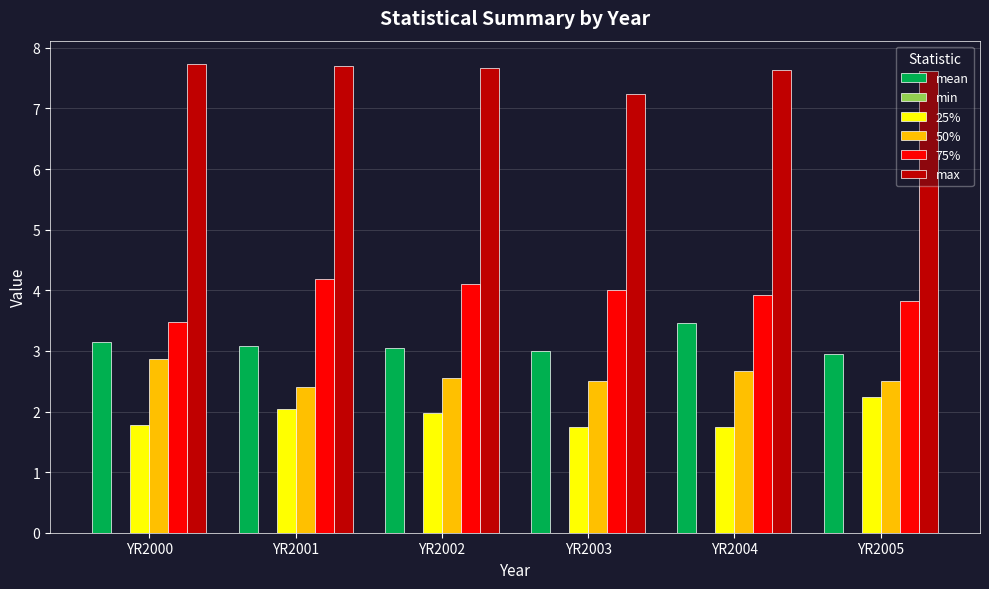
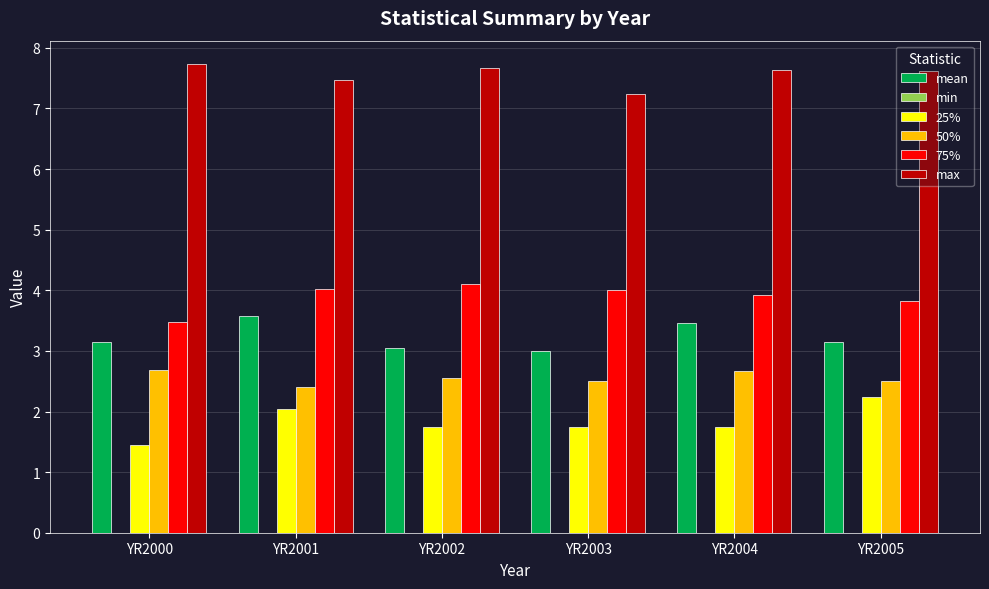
  {
    "mean": {
      "YR2000": 3.2,
-     "YR2001": 3.1,
+     "YR2001": 3.6,
      "YR2002": 3.0,
      "YR2003": 3.0,
      "YR2004": 3.5,
-     "YR2005": 3.0
+     "YR2005": 3.2
    },
    "min": {
      "YR2000": 0.0,
      "YR2001": 0.0,
      "YR2002": 0.0,
      "YR2003": 0.0,
      "YR2004": 0.0,
      "YR2005": 0.0
    },
    "25%": {
-     "YR2000": 1.8,
+     "YR2000": 1.4,
      "YR2001": 2.0,
-     "YR2002": 2.0,
+     "YR2002": 1.8,
      "YR2003": 1.7,
      "YR2004": 1.8,
      "YR2005": 2.2
    },
    "50%": {
-     "YR2000": 2.9,
+     "YR2000": 2.7,
      "YR2001": 2.4,
      "YR2002": 2.5,
      "YR2003": 2.5,
      "YR2004": 2.7,
      "YR2005": 2.5
    },
    "75%": {
      "YR2000": 3.5,
-     "YR2001": 4.2,
+     "YR2001": 4.0,
      "YR2002": 4.1,
      "YR2003": 4.0,
      "YR2004": 3.9,
      "YR2005": 3.8
    },
    "max": {
      "YR2000": 7.7,
-     "YR2001": 7.7,
+     "YR2001": 7.5,
      "YR2002": 7.7,
      "YR2003": 7.2,
      "YR2004": 7.6
    }
  }
